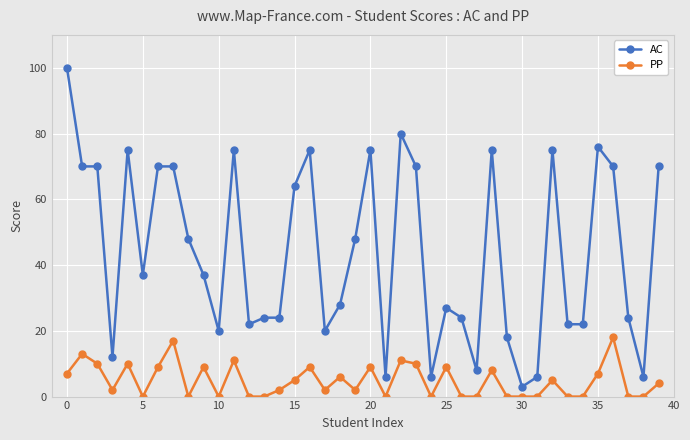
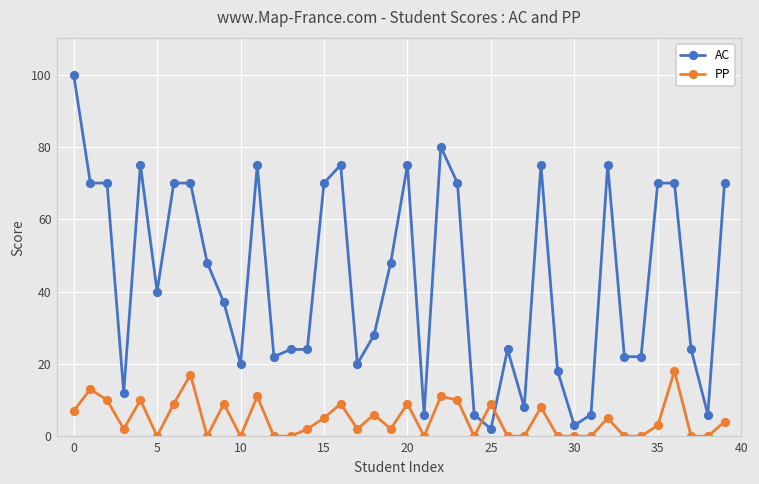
  {
    "AC": {
      "0": 100,
-     "5": 37,
+     "5": 40,
      "10": 20,
-     "15": 64,
+     "15": 70,
      "20": 75,
-     "25": 27,
+     "25": 2,
      "30": 3,
-     "35": 76
+     "35": 70
    },
    "PP": {
      "0": 7,
      "5": 0,
      "10": 0,
      "15": 5,
      "20": 9,
      "25": 9,
      "30": 0,
-     "35": 7
+     "35": 3
    }
  }
